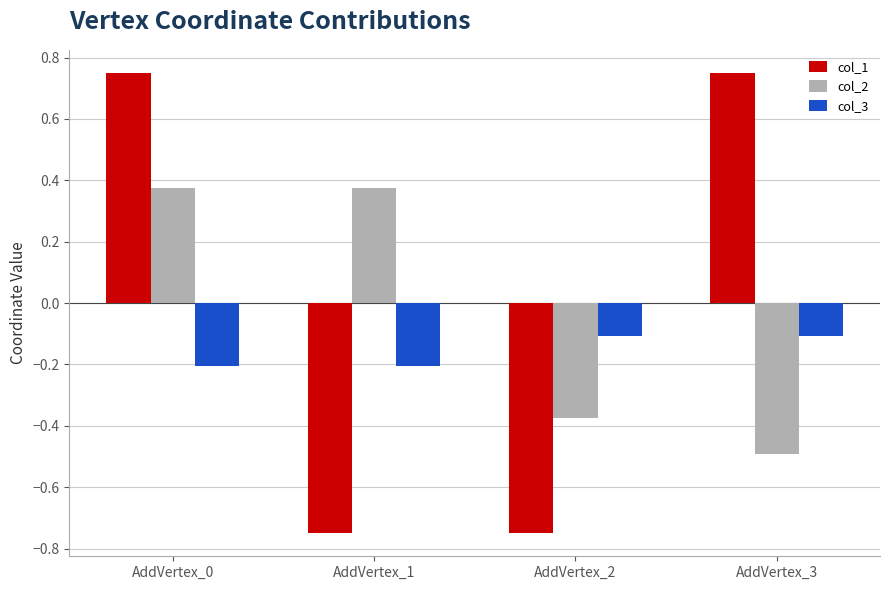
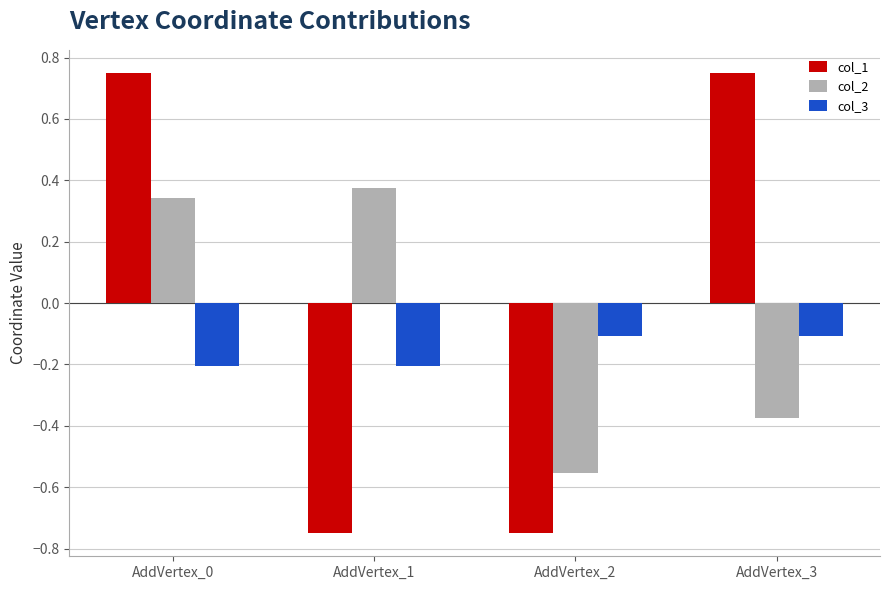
  {
    "col_1": {
      "AddVertex_0": 0.75,
      "AddVertex_1": -0.75,
      "AddVertex_2": -0.75,
      "AddVertex_3": 0.75
    },
    "col_2": {
-     "AddVertex_0": 0.38,
+     "AddVertex_0": 0.34,
      "AddVertex_1": 0.38,
-     "AddVertex_2": -0.38,
-     "AddVertex_3": -0.49
+     "AddVertex_2": -0.56,
+     "AddVertex_3": -0.38
    },
    "col_3": {
      "AddVertex_0": -0.21,
      "AddVertex_1": -0.21,
      "AddVertex_2": -0.11,
      "AddVertex_3": -0.11
    }
  }
